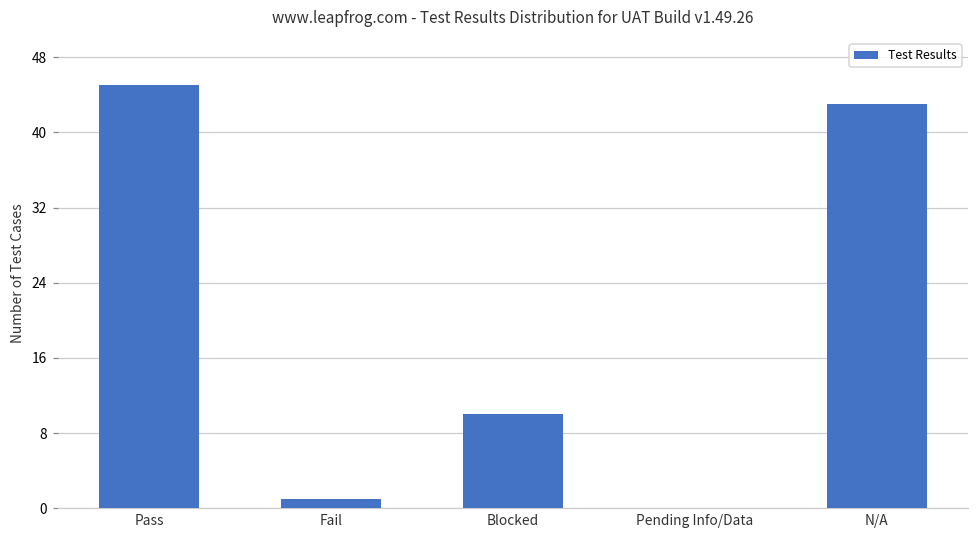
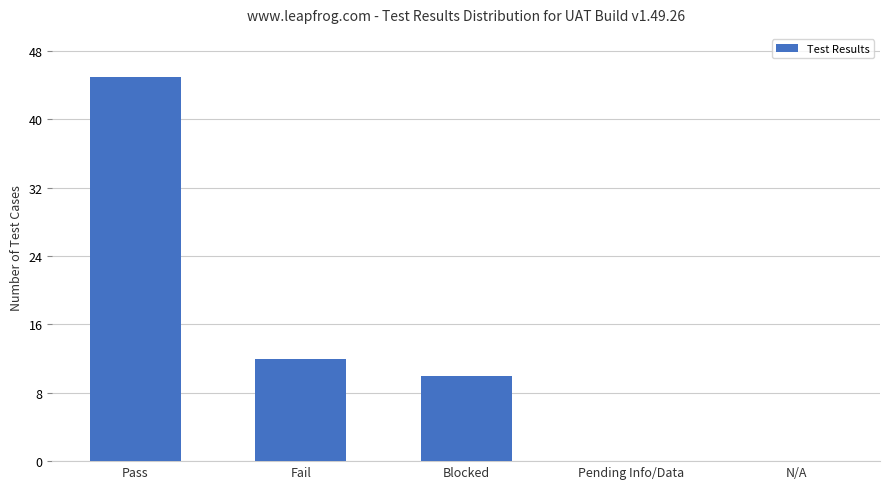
  {
    "Pass": 45,
-   "Fail": 1,
+   "Fail": 12,
    "Blocked": 10,
    "Pending Info/Data": 0,
-   "N/A": 43
+   "N/A": 0
  }
